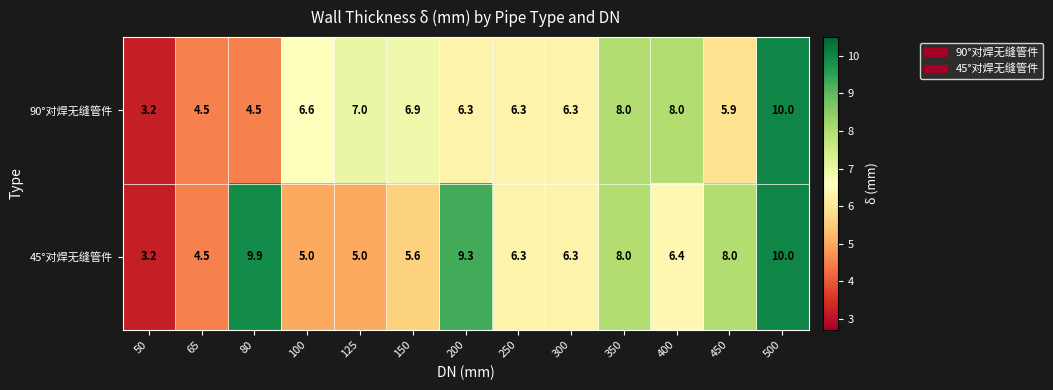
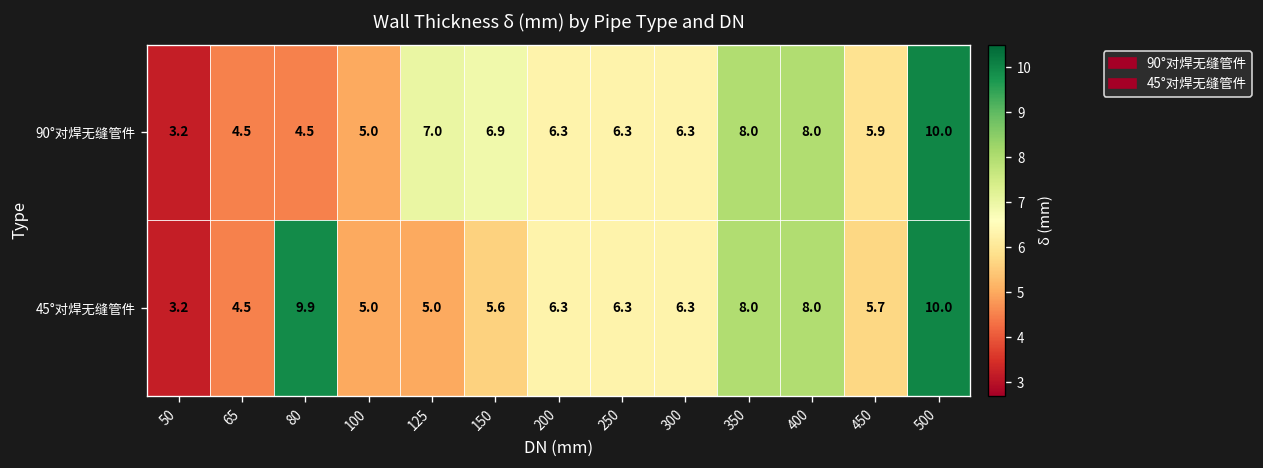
  {
    "90°对焊无缝管件": {
      "50": 3.2,
      "65": 4.5,
      "80": 4.5,
-     "100": 6.6,
+     "100": 5.0,
      "125": 7.0,
      "150": 6.9,
      "200": 6.3,
      "250": 6.3,
      "300": 6.3,
      "350": 8.0,
      "400": 8.0,
      "450": 5.9,
      "500": 10.0
    },
    "45°对焊无缝管件": {
      "50": 3.2,
      "65": 4.5,
      "80": 9.9,
      "100": 5.0,
      "125": 5.0,
      "150": 5.6,
-     "200": 9.3,
+     "200": 6.3,
      "250": 6.3,
      "300": 6.3,
      "350": 8.0,
-     "400": 6.4,
-     "450": 8.0,
+     "400": 8.0,
+     "450": 5.7,
      "500": 10.0
    }
  }
